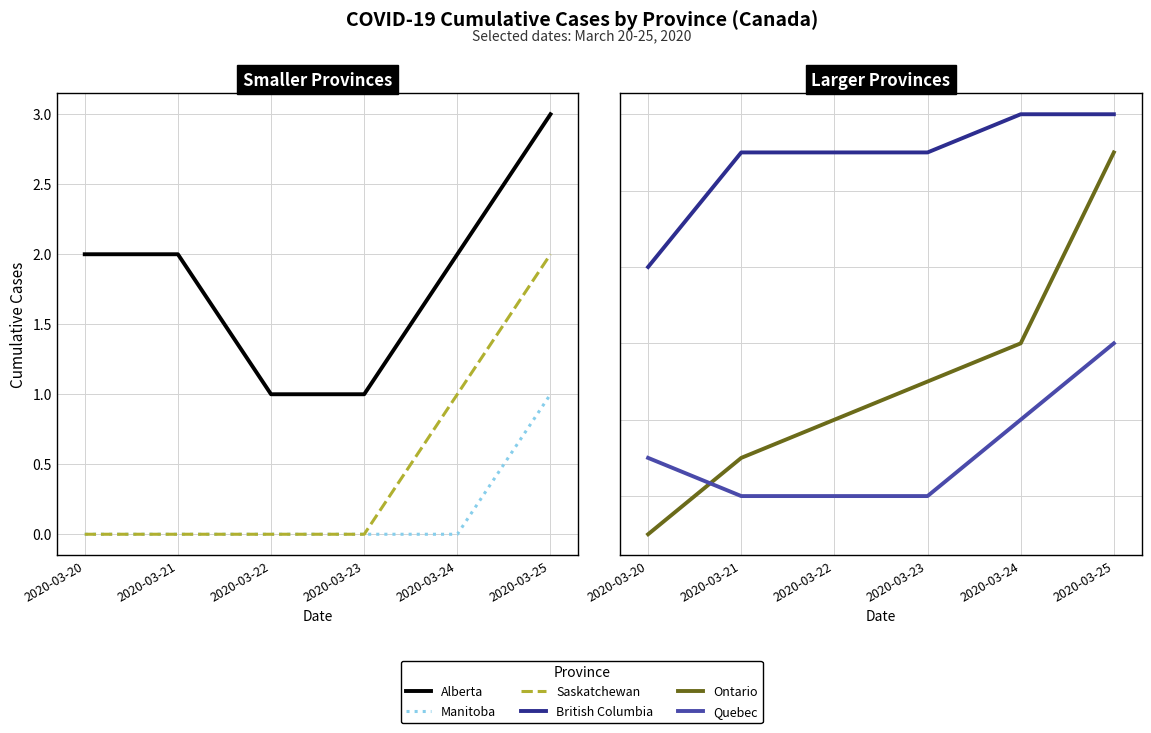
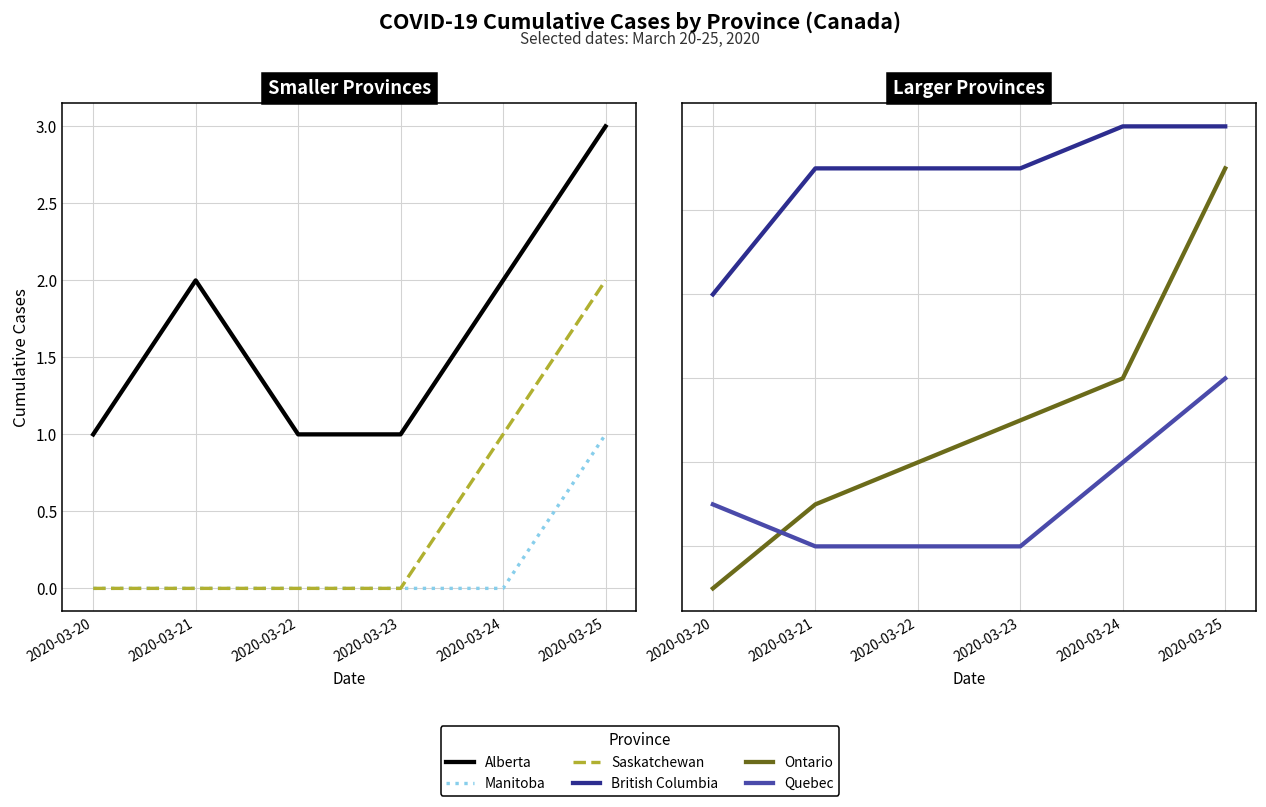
  {
    "Smaller Provinces": {
      "Alberta": {
-       "2020-03-20": 2,
+       "2020-03-20": 1,
        "2020-03-21": 2,
        "2020-03-22": 1,
        "2020-03-23": 1,
        "2020-03-24": 2,
        "2020-03-25": 3
      },
      "Manitoba": {
        "2020-03-24": 0,
        "2020-03-25": 1
      },
      "Saskatchewan": {
        "2020-03-24": 1,
        "2020-03-25": 2
      }
    }
  }
